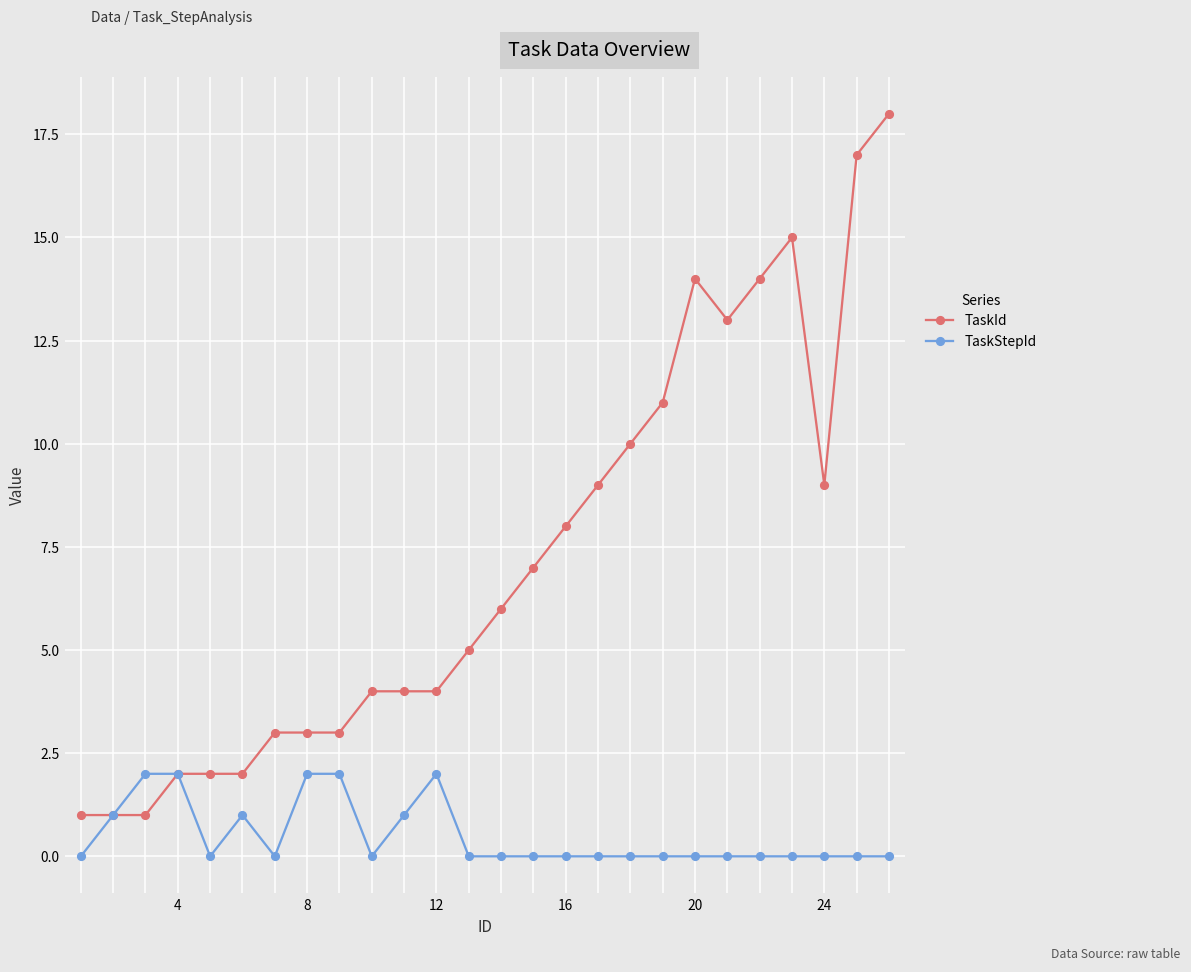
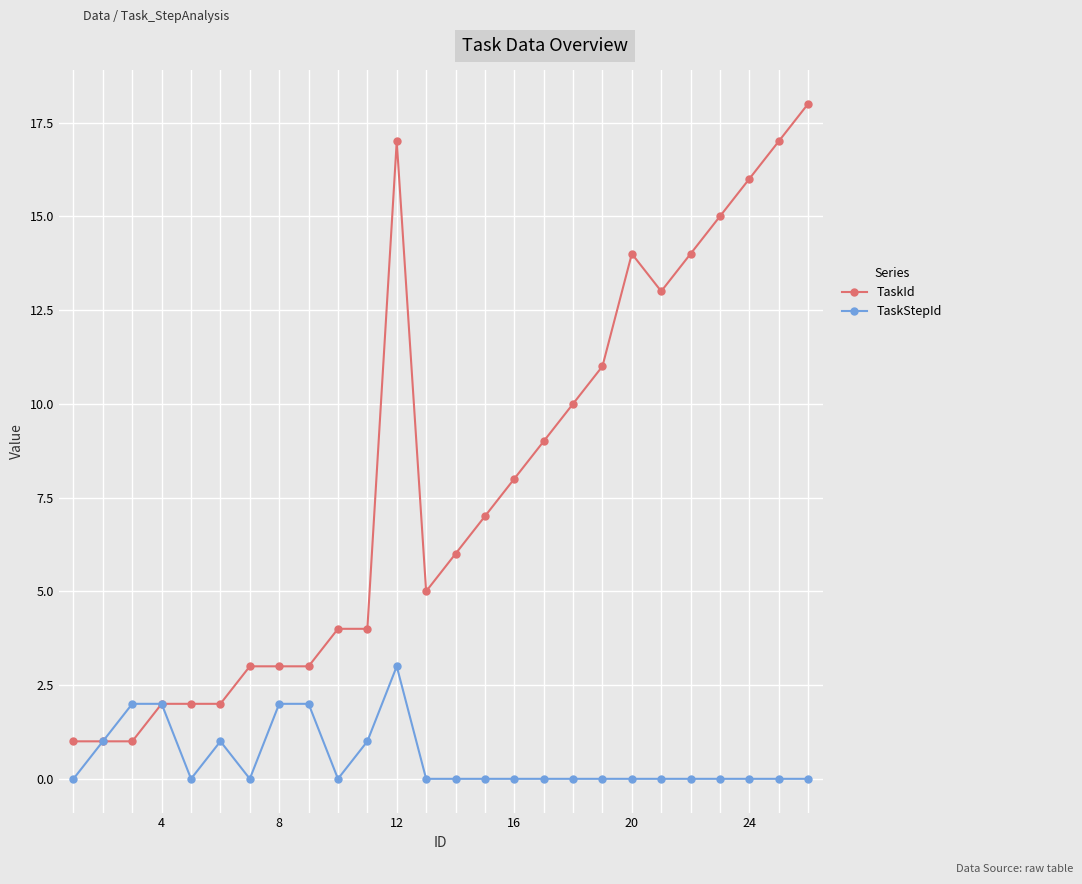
  {
    "TaskId": {
      "8": 3,
-     "12": 4,
+     "12": 17,
      "16": 8,
      "20": 14,
-     "24": 9
+     "24": 16
    },
    "TaskStepId": {
      "8": 2,
-     "12": 2,
+     "12": 3,
      "16": 0,
      "20": 0,
      "24": 0
    }
  }
